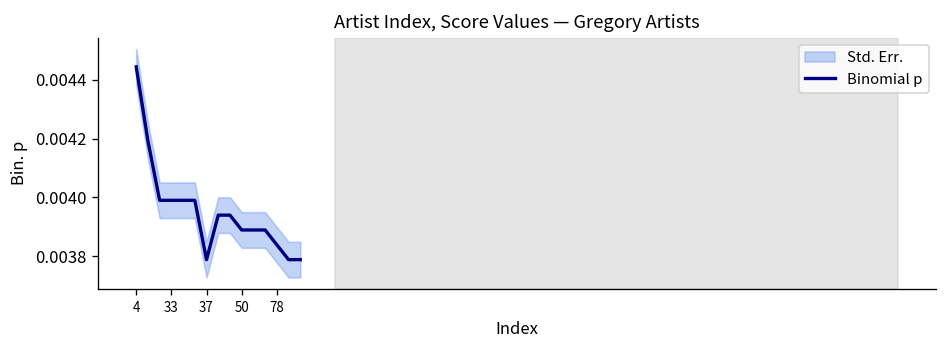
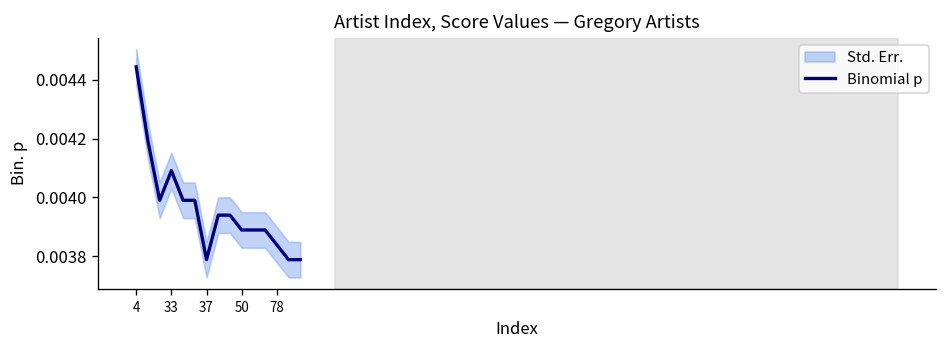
  {
    "Binomial p": {
-     "33": 0.00399,
+     "33": 0.00409,
      "37": 0.00379,
      "50": 0.00389,
      "78": 0.00384
    }
  }
